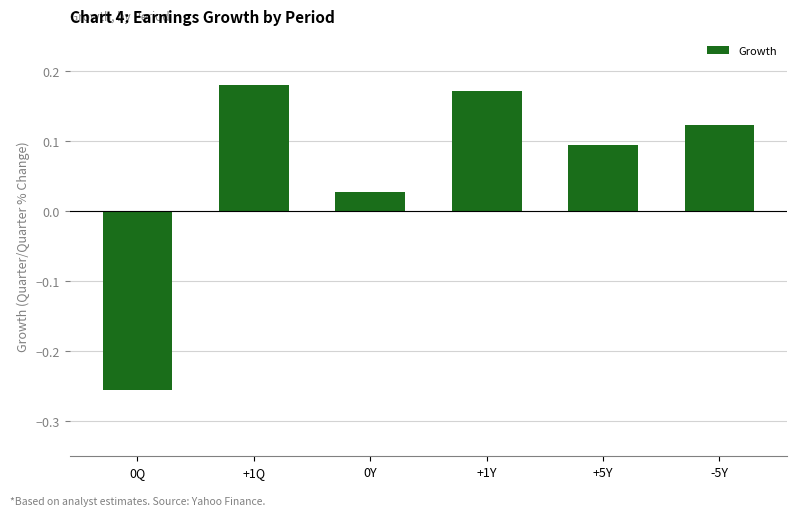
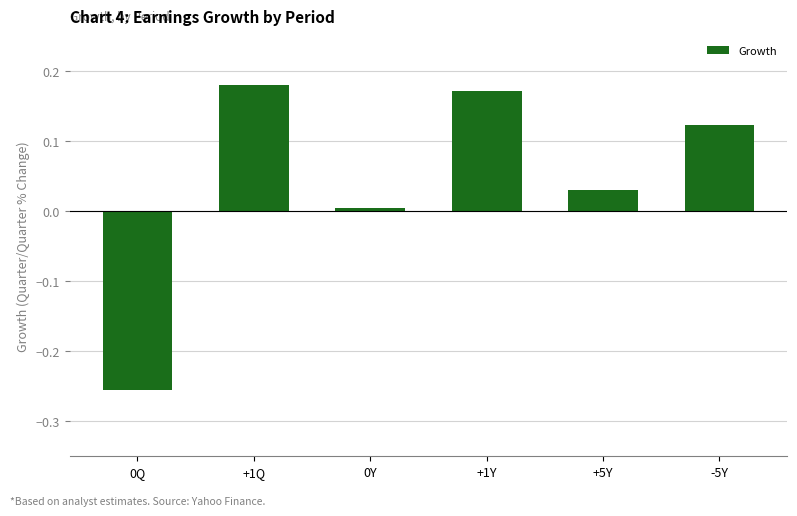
  {
    "0Q": -0.26,
    "+1Q": 0.18,
-   "0Y": 0.03,
+   "0Y": 0.01,
    "+1Y": 0.17,
-   "+5Y": 0.09,
+   "+5Y": 0.03,
    "-5Y": 0.12
  }
